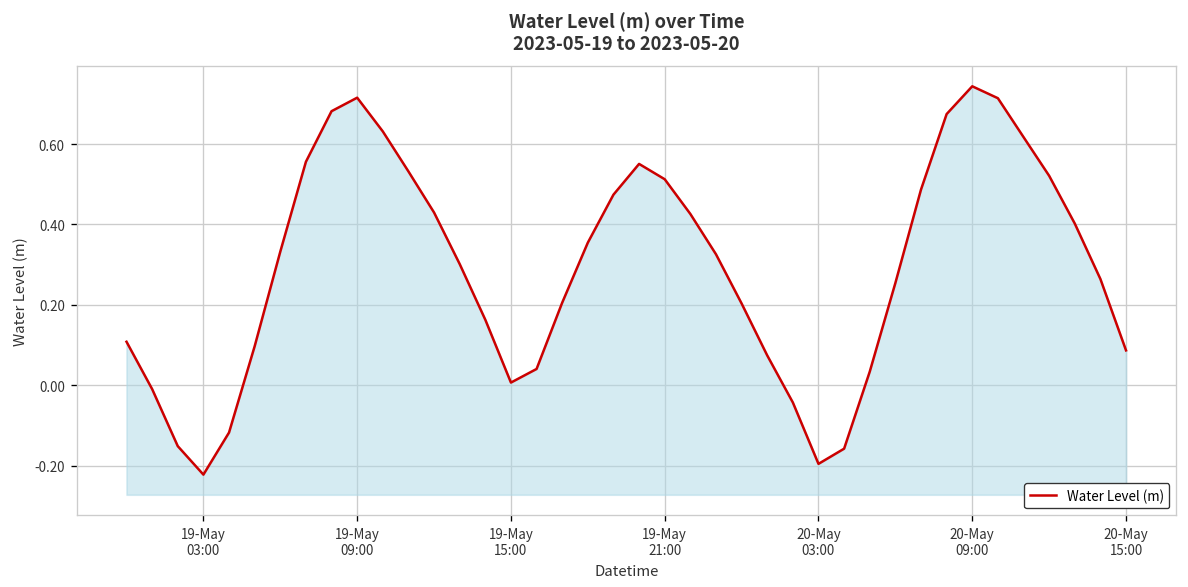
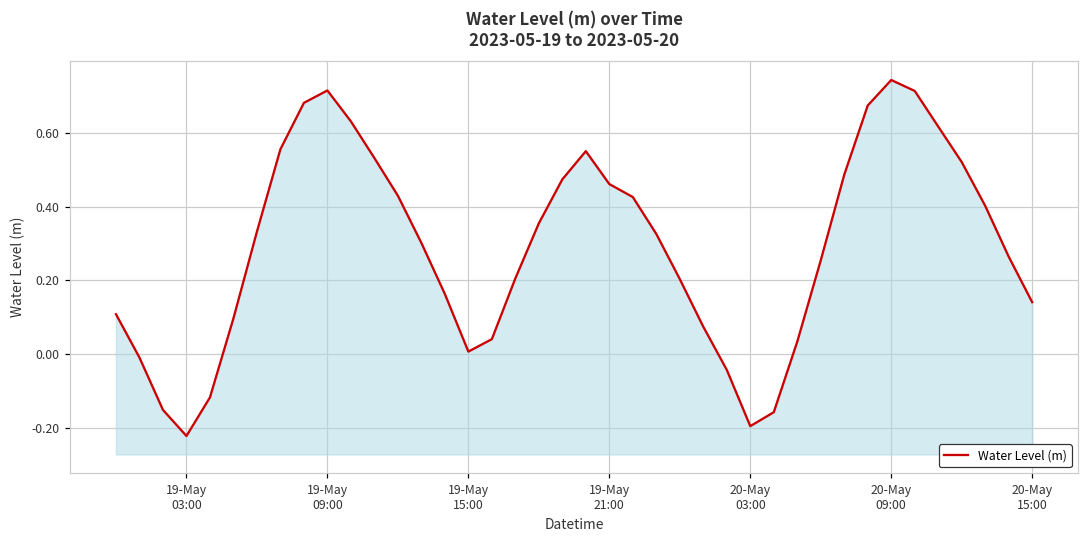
  {
    "19-May 03:00": -0.22,
    "19-May 09:00": 0.72,
    "19-May 15:00": 0.01,
-   "19-May 21:00": 0.51,
+   "19-May 21:00": 0.46,
    "20-May 03:00": -0.20,
    "20-May 09:00": 0.74,
-   "20-May 15:00": 0.09
+   "20-May 15:00": 0.14
  }
